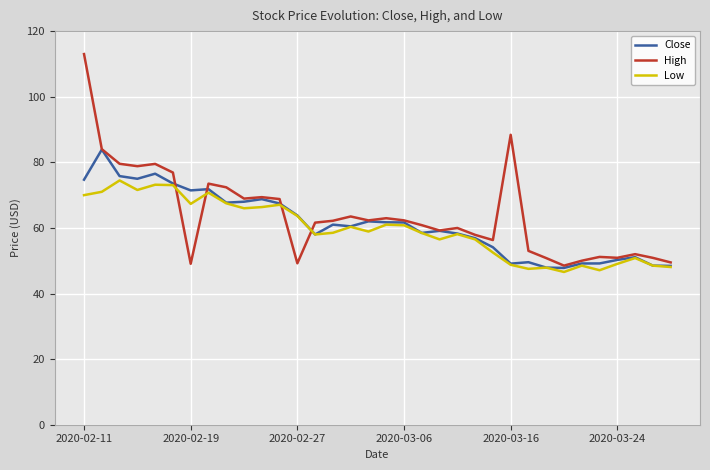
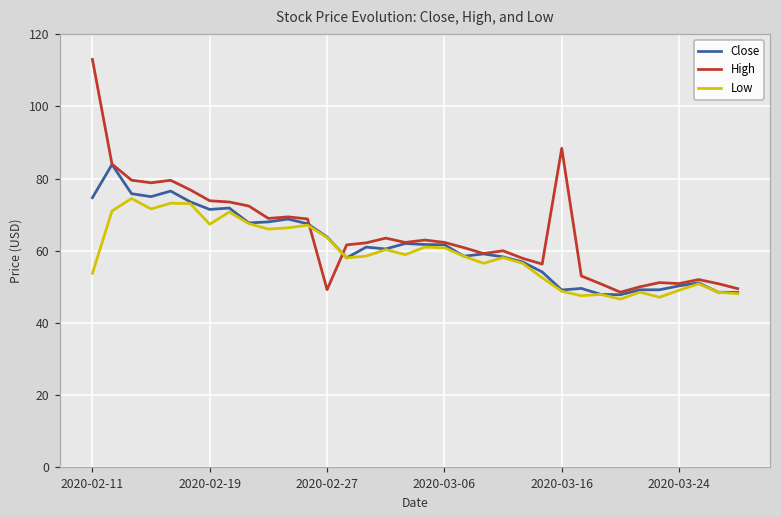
  {
    "Close": {
      "2020-02-11": 75,
      "2020-02-19": 71
    },
    "High": {
      "2020-02-11": 113,
-     "2020-02-19": 49,
+     "2020-02-19": 74,
      "2020-02-27": 49,
      "2020-03-16": 88
    },
    "Low": {
-     "2020-02-11": 70,
+     "2020-02-11": 54,
      "2020-02-19": 67,
      "2020-03-06": 61,
      "2020-03-24": 49
    }
  }
